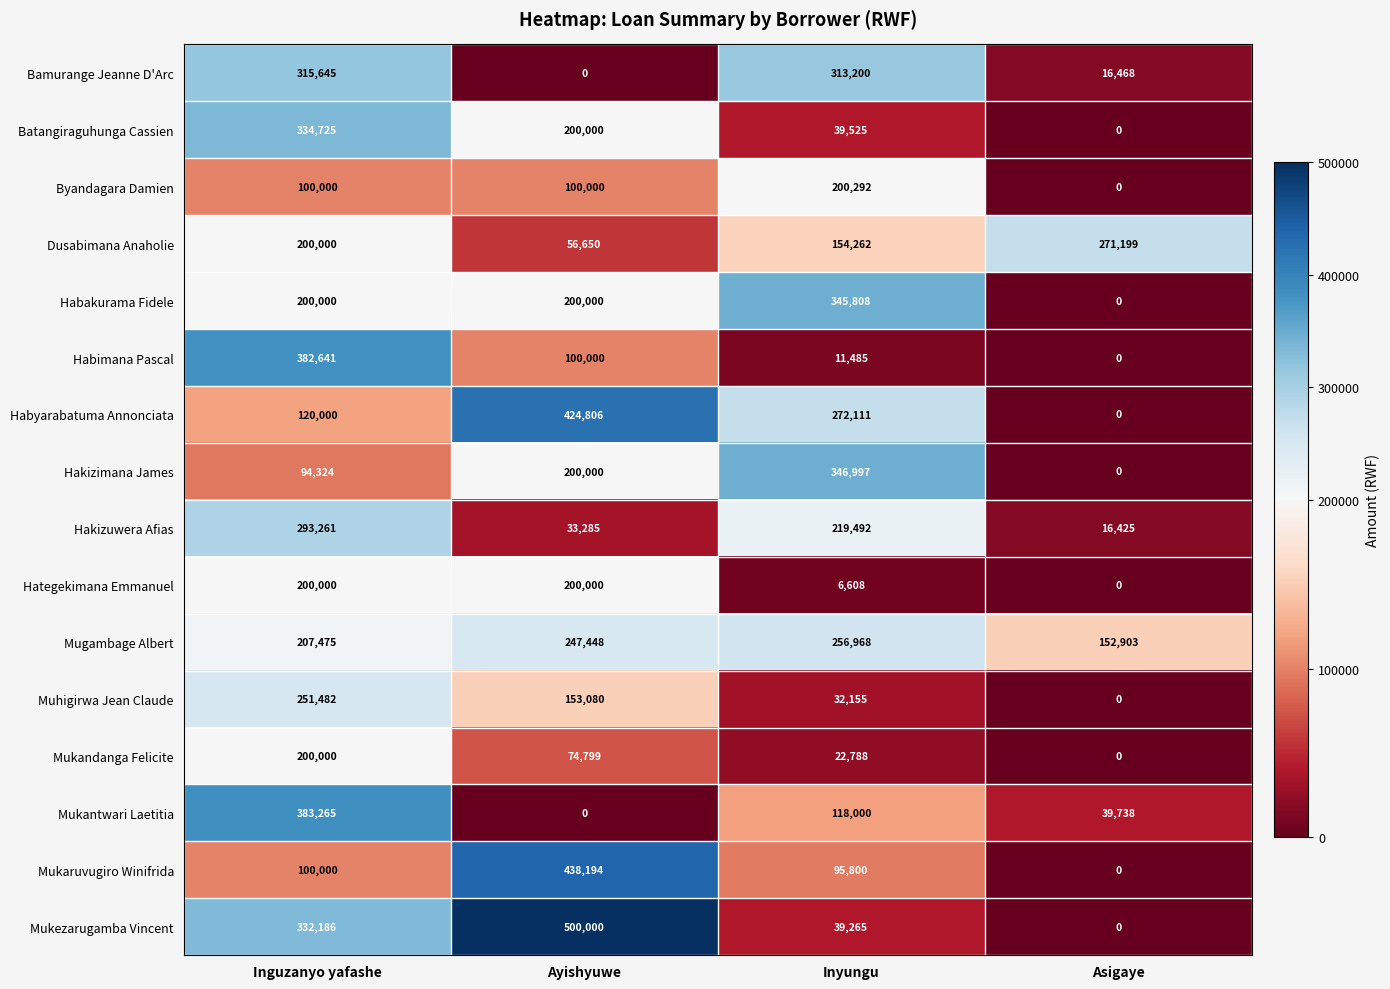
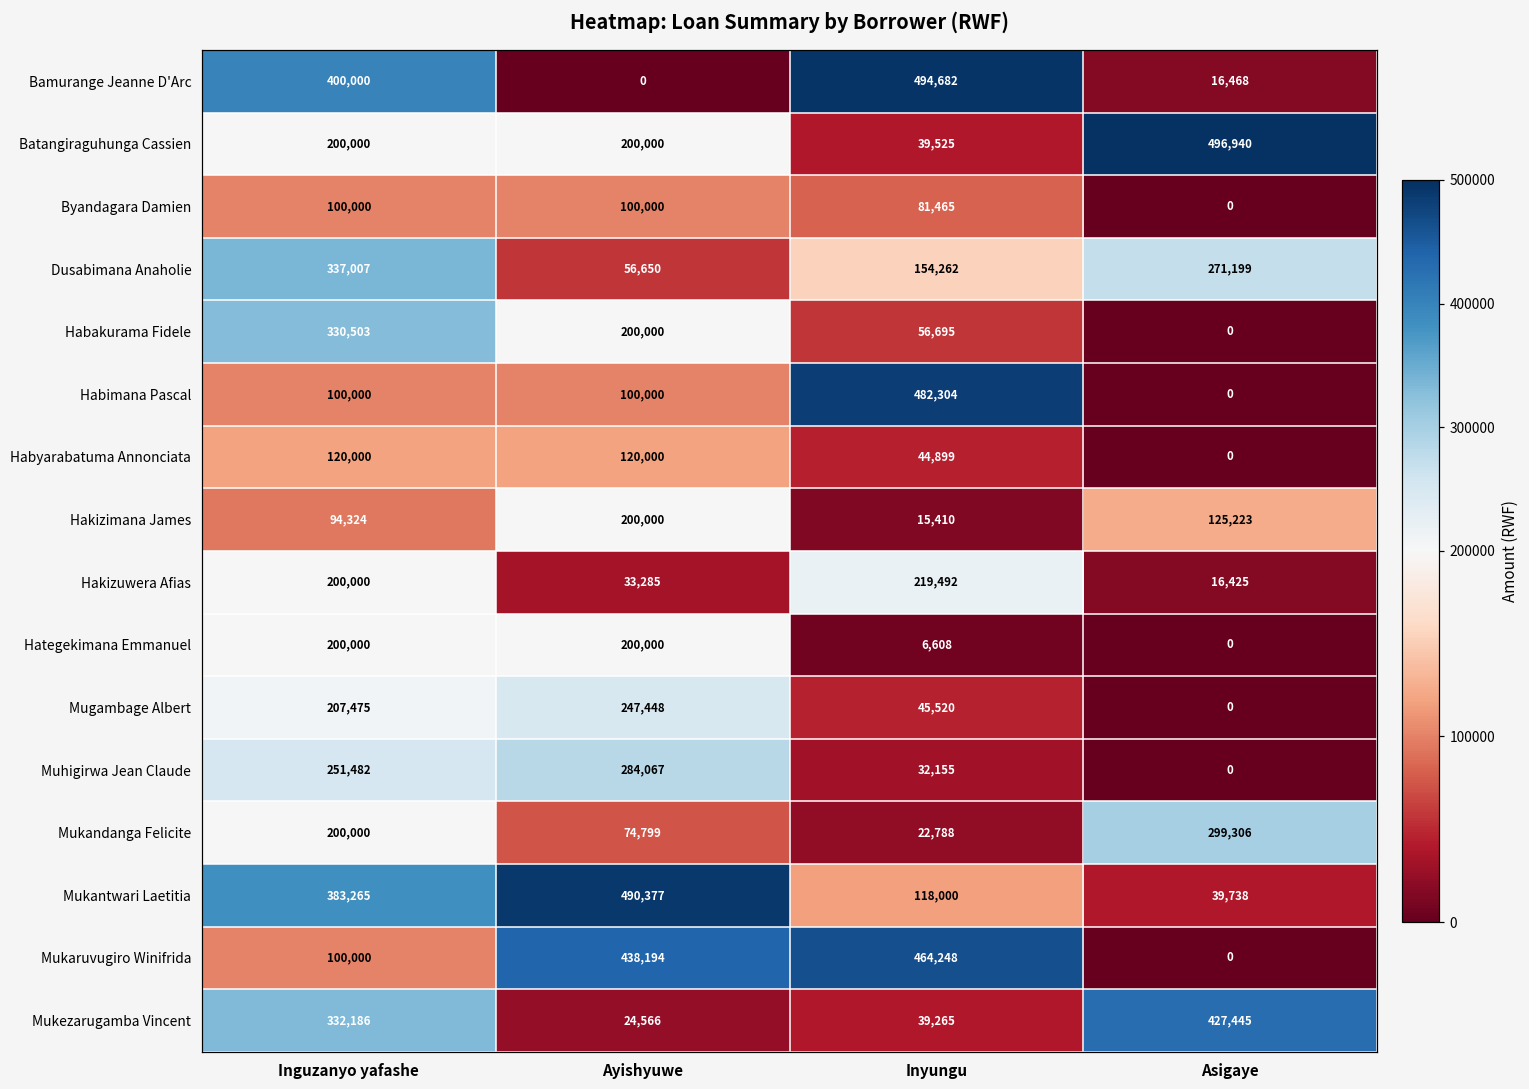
  {
    "Bamurange Jeanne D'Arc": {
-     "Inguzanyo yafashe": "315,645",
+     "Inguzanyo yafashe": "400,000",
      "Ayishyuwe": "0",
-     "Inyungu": "313,200",
+     "Inyungu": "494,682",
      "Asigaye": "16,468"
    },
    "Batangiraguhunga Cassien": {
-     "Inguzanyo yafashe": "334,725",
+     "Inguzanyo yafashe": "200,000",
      "Ayishyuwe": "200,000",
      "Inyungu": "39,525",
-     "Asigaye": "0"
+     "Asigaye": "496,940"
    },
    "Byandagara Damien": {
      "Inguzanyo yafashe": "100,000",
      "Ayishyuwe": "100,000",
-     "Inyungu": "200,292",
+     "Inyungu": "81,465",
      "Asigaye": "0"
    },
    "Dusabimana Anaholie": {
-     "Inguzanyo yafashe": "200,000",
+     "Inguzanyo yafashe": "337,007",
      "Ayishyuwe": "56,650",
      "Inyungu": "154,262",
      "Asigaye": "271,199"
    },
    "Habakurama Fidele": {
-     "Inguzanyo yafashe": "200,000",
+     "Inguzanyo yafashe": "330,503",
      "Ayishyuwe": "200,000",
-     "Inyungu": "345,808",
+     "Inyungu": "56,695",
      "Asigaye": "0"
    },
    "Habimana Pascal": {
-     "Inguzanyo yafashe": "382,641",
+     "Inguzanyo yafashe": "100,000",
      "Ayishyuwe": "100,000",
-     "Inyungu": "11,485",
+     "Inyungu": "482,304",
      "Asigaye": "0"
    },
    "Habyarabatuma Annonciata": {
      "Inguzanyo yafashe": "120,000",
-     "Ayishyuwe": "424,806",
-     "Inyungu": "272,111",
+     "Ayishyuwe": "120,000",
+     "Inyungu": "44,899",
      "Asigaye": "0"
    },
    "Hakizimana James": {
      "Inguzanyo yafashe": "94,324",
      "Ayishyuwe": "200,000",
-     "Inyungu": "346,997",
-     "Asigaye": "0"
+     "Inyungu": "15,410",
+     "Asigaye": "125,223"
    },
    "Hakizuwera Afias": {
-     "Inguzanyo yafashe": "293,261",
+     "Inguzanyo yafashe": "200,000",
      "Ayishyuwe": "33,285",
      "Inyungu": "219,492",
      "Asigaye": "16,425"
    },
    "Hategekimana Emmanuel": {
      "Inguzanyo yafashe": "200,000",
      "Ayishyuwe": "200,000",
      "Inyungu": "6,608",
      "Asigaye": "0"
    },
    "Mugambage Albert": {
      "Inguzanyo yafashe": "207,475",
      "Ayishyuwe": "247,448",
-     "Inyungu": "256,968",
-     "Asigaye": "152,903"
+     "Inyungu": "45,520",
+     "Asigaye": "0"
    },
    "Muhigirwa Jean Claude": {
      "Inguzanyo yafashe": "251,482",
-     "Ayishyuwe": "153,080",
+     "Ayishyuwe": "284,067",
      "Inyungu": "32,155",
      "Asigaye": "0"
    },
    "Mukandanga Felicite": {
      "Inguzanyo yafashe": "200,000",
      "Ayishyuwe": "74,799",
      "Inyungu": "22,788",
-     "Asigaye": "0"
+     "Asigaye": "299,306"
    },
    "Mukantwari Laetitia": {
      "Inguzanyo yafashe": "383,265",
-     "Ayishyuwe": "0",
+     "Ayishyuwe": "490,377",
      "Inyungu": "118,000",
      "Asigaye": "39,738"
    },
    "Mukaruvugiro Winifrida": {
      "Inguzanyo yafashe": "100,000",
      "Ayishyuwe": "438,194",
-     "Inyungu": "95,800",
+     "Inyungu": "464,248",
      "Asigaye": "0"
    },
    "Mukezarugamba Vincent": {
      "Inguzanyo yafashe": "332,186",
-     "Ayishyuwe": "500,000",
+     "Ayishyuwe": "24,566",
      "Inyungu": "39,265",
-     "Asigaye": "0"
+     "Asigaye": "427,445"
    }
  }
